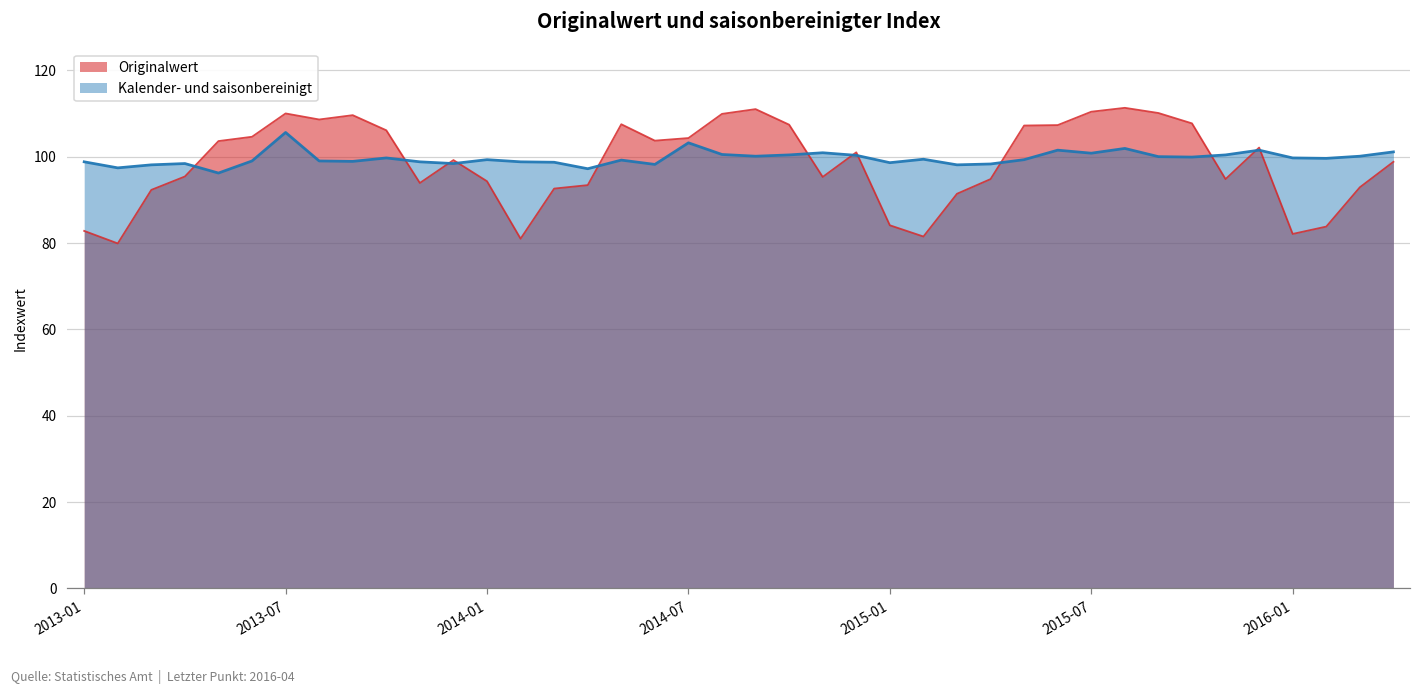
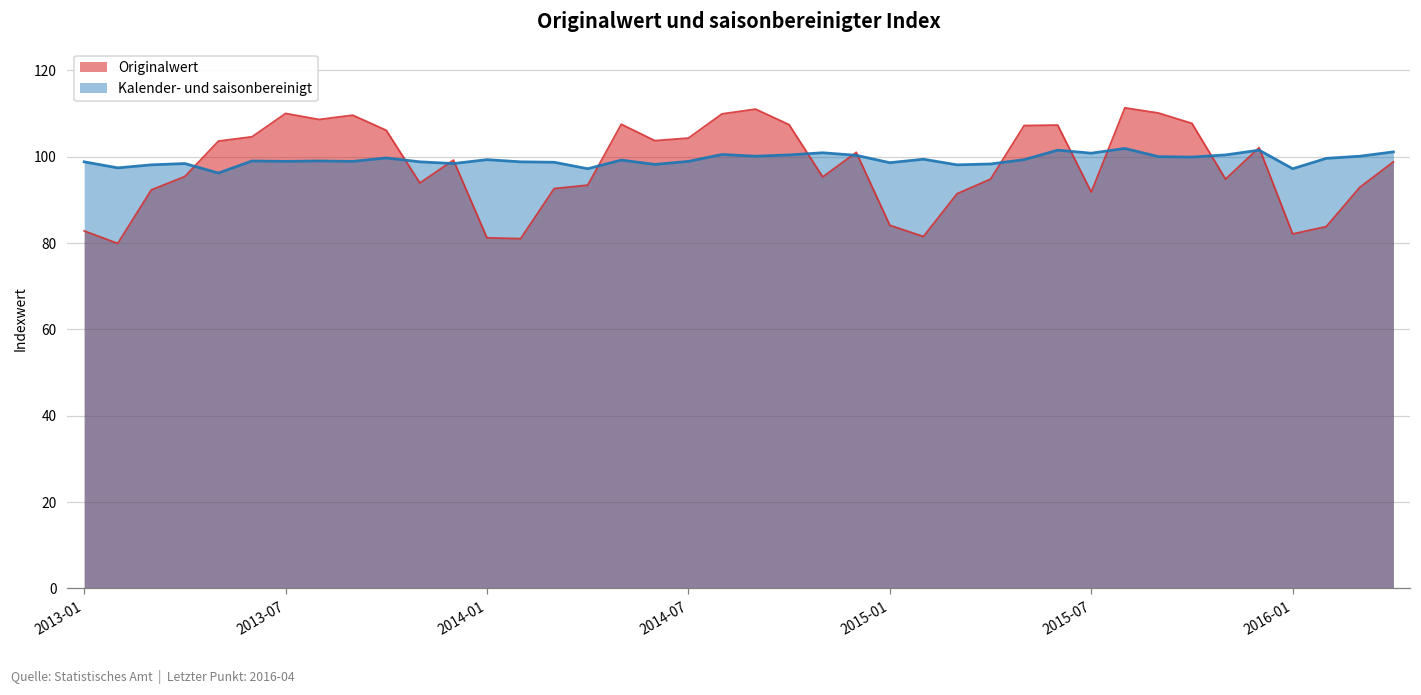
  {
    "Originalwert": {
      "2013-01": 83,
      "2013-07": 110,
-     "2014-01": 94,
+     "2014-01": 81,
      "2014-07": 104,
      "2015-01": 84,
-     "2015-07": 110,
+     "2015-07": 92,
      "2016-01": 82
    },
    "Kalender- und saisonbereinigt": {
      "2013-01": 99,
-     "2013-07": 106,
+     "2013-07": 99,
      "2014-01": 99,
-     "2014-07": 103,
+     "2014-07": 99,
      "2015-01": 99,
      "2015-07": 101,
-     "2016-01": 100
+     "2016-01": 97
    }
  }
